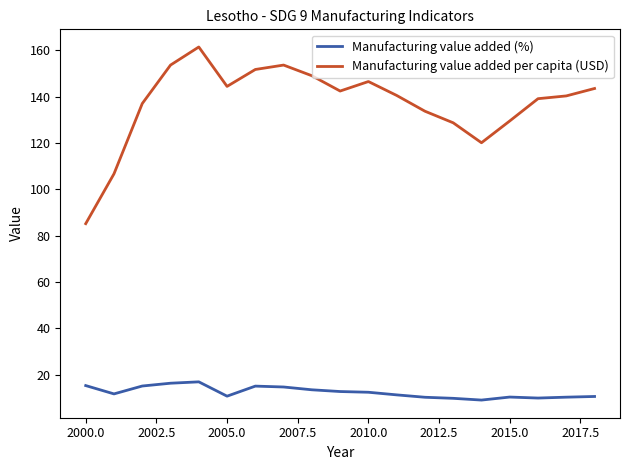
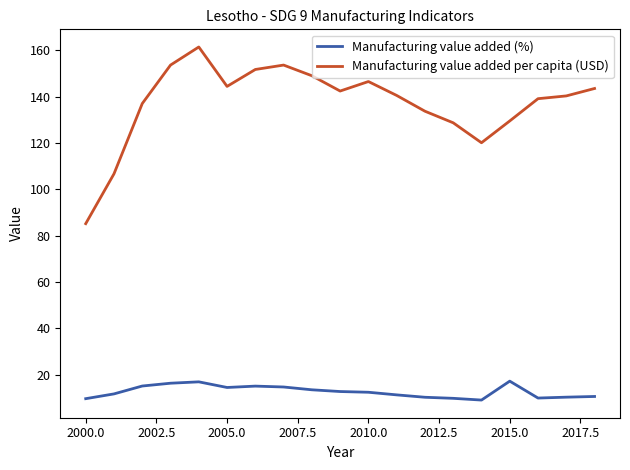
  {
    "Manufacturing value added (%)": {
-     "2000.0": 15,
-     "2005.0": 11,
+     "2000.0": 10,
+     "2005.0": 15,
      "2010.0": 12,
-     "2015.0": 10
+     "2015.0": 17
    },
    "Manufacturing value added per capita (USD)": {
      "2000.0": 85,
      "2005.0": 144,
      "2010.0": 147,
      "2015.0": 130
    }
  }
